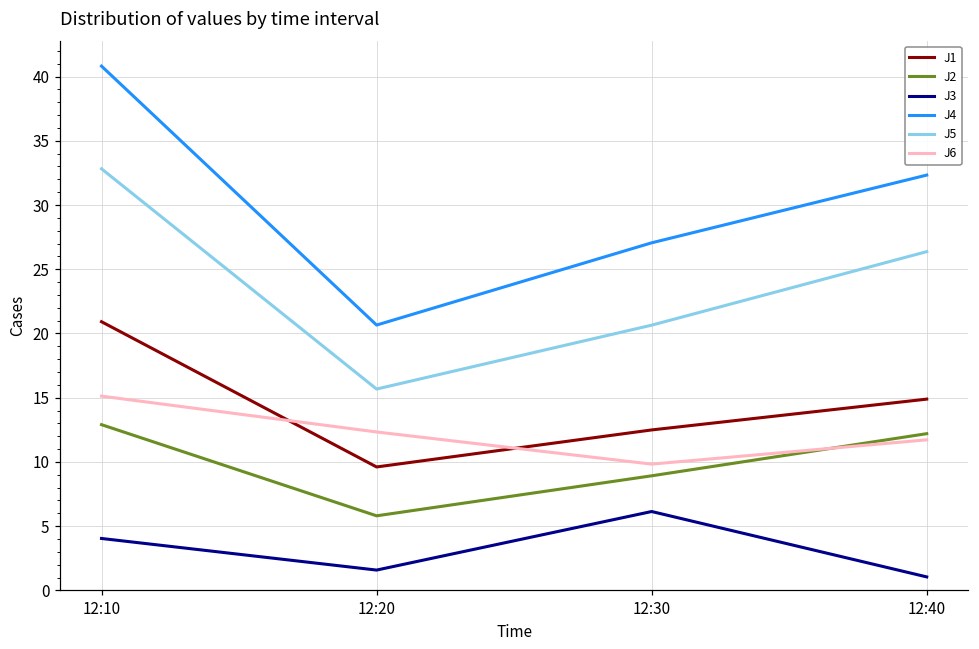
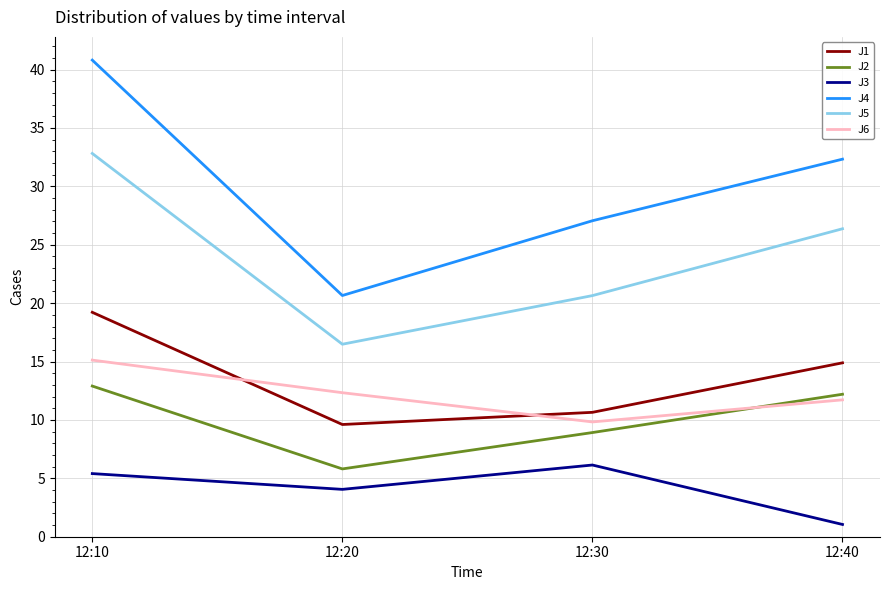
  {
    "J1": {
-     "12:10": 20.9,
+     "12:10": 19.2,
      "12:20": 9.6,
-     "12:30": 12.5,
+     "12:30": 10.7,
      "12:40": 14.9
    },
    "J2": {
      "12:10": 12.9,
      "12:20": 5.8,
      "12:30": 8.9,
      "12:40": 12.2
    },
    "J3": {
-     "12:10": 4.0,
-     "12:20": 1.6,
+     "12:10": 5.4,
+     "12:20": 4.1,
      "12:30": 6.1,
      "12:40": 1.1
    },
    "J4": {
      "12:10": 40.8,
      "12:20": 20.7,
      "12:30": 27.1,
      "12:40": 32.3
    },
    "J5": {
      "12:10": 32.8,
-     "12:20": 15.7,
+     "12:20": 16.5,
      "12:30": 20.6,
      "12:40": 26.4
    },
    "J6": {
      "12:10": 15.1,
      "12:20": 12.3,
      "12:30": 9.8,
      "12:40": 11.7
    }
  }
